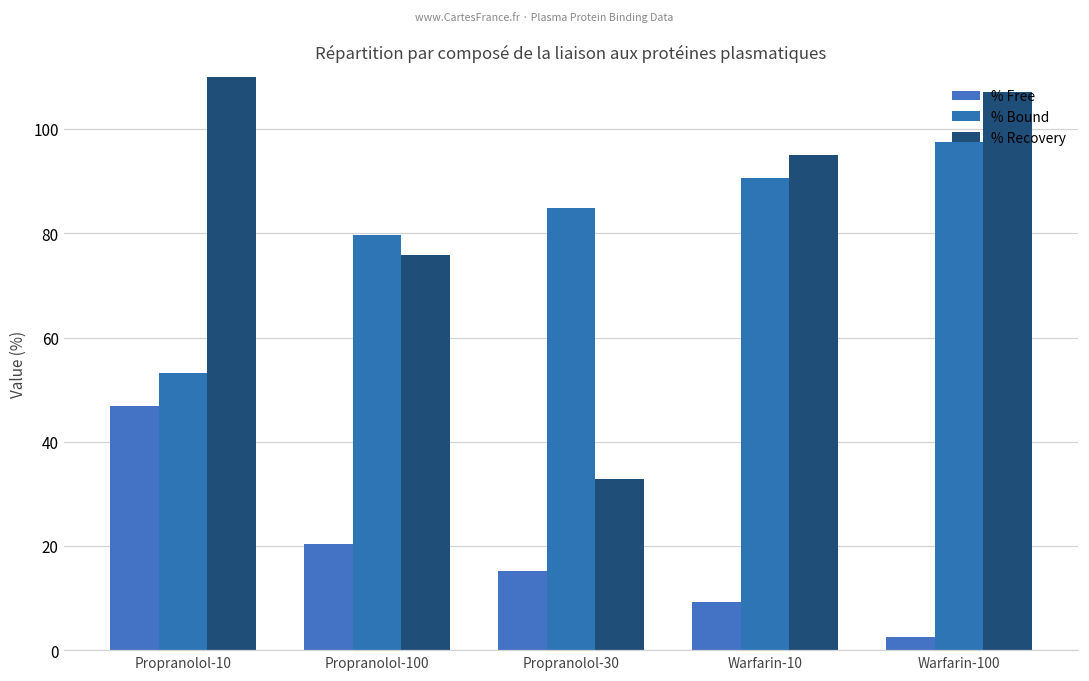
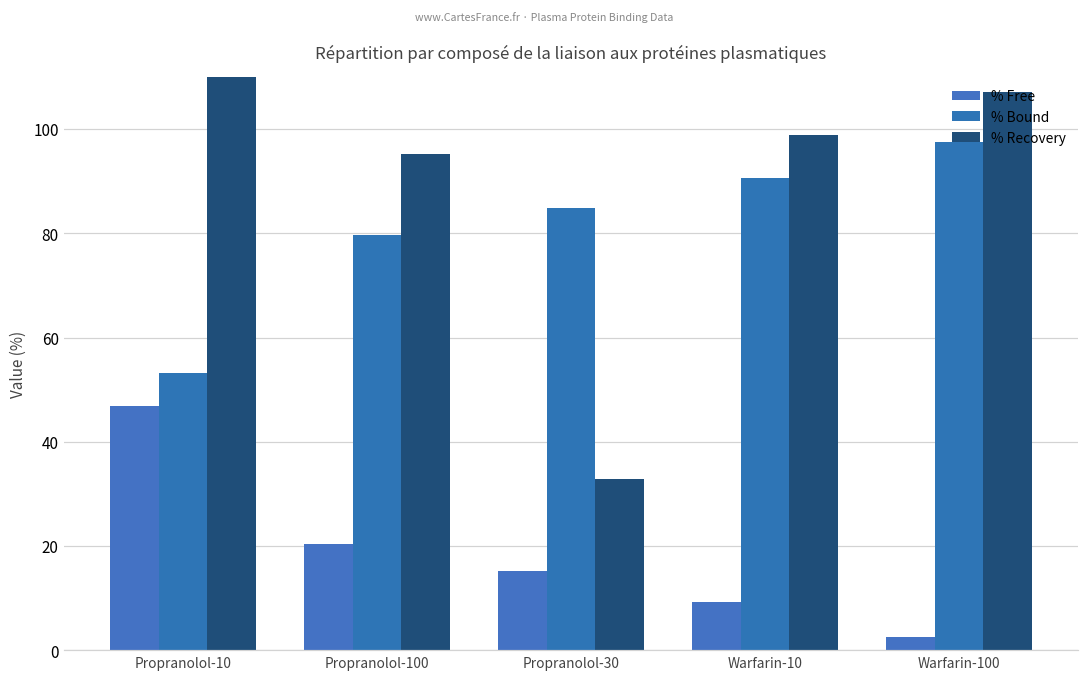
  {
    "% Recovery": {
-     "Propranolol-100": 76,
+     "Propranolol-100": 95,
      "Propranolol-30": 33,
-     "Warfarin-10": 95,
+     "Warfarin-10": 99,
      "Warfarin-100": 107
    }
  }
